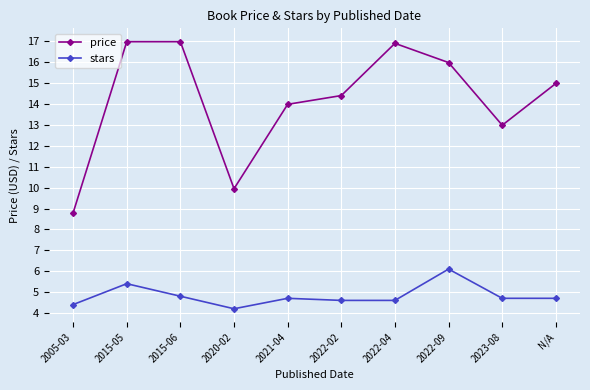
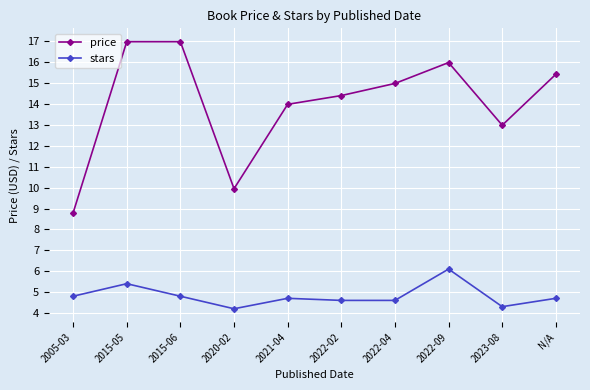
  {
    "price": {
      "2005-03": 8.8,
      "2015-05": 17.0,
      "2015-06": 17.0,
      "2020-02": 10.0,
      "2021-04": 14.0,
      "2022-02": 14.4,
-     "2022-04": 16.9,
+     "2022-04": 15.0,
      "2022-09": 16.0,
      "2023-08": 13.0,
-     "N/A": 15.0
+     "N/A": 15.4
    },
    "stars": {
-     "2005-03": 4.4,
+     "2005-03": 4.8,
      "2015-05": 5.4,
      "2015-06": 4.8,
      "2020-02": 4.2,
      "2021-04": 4.7,
      "2022-02": 4.6,
      "2022-04": 4.6,
      "2022-09": 6.1,
-     "2023-08": 4.7,
+     "2023-08": 4.3,
      "N/A": 4.7
    }
  }
